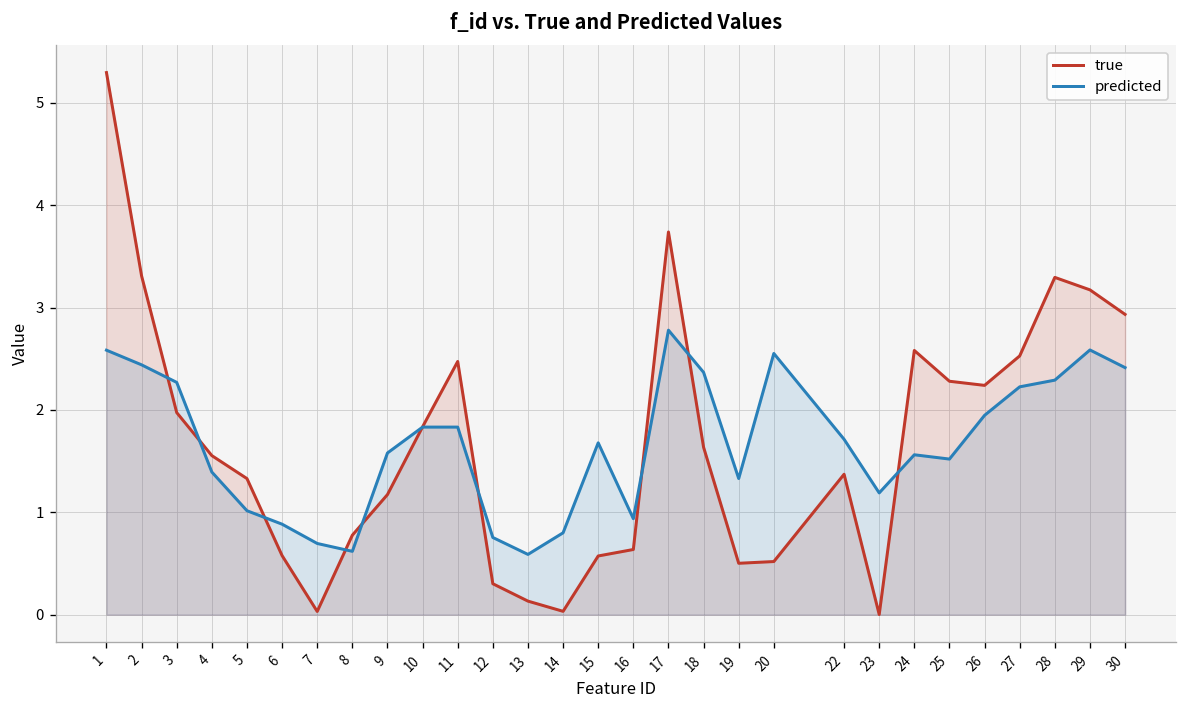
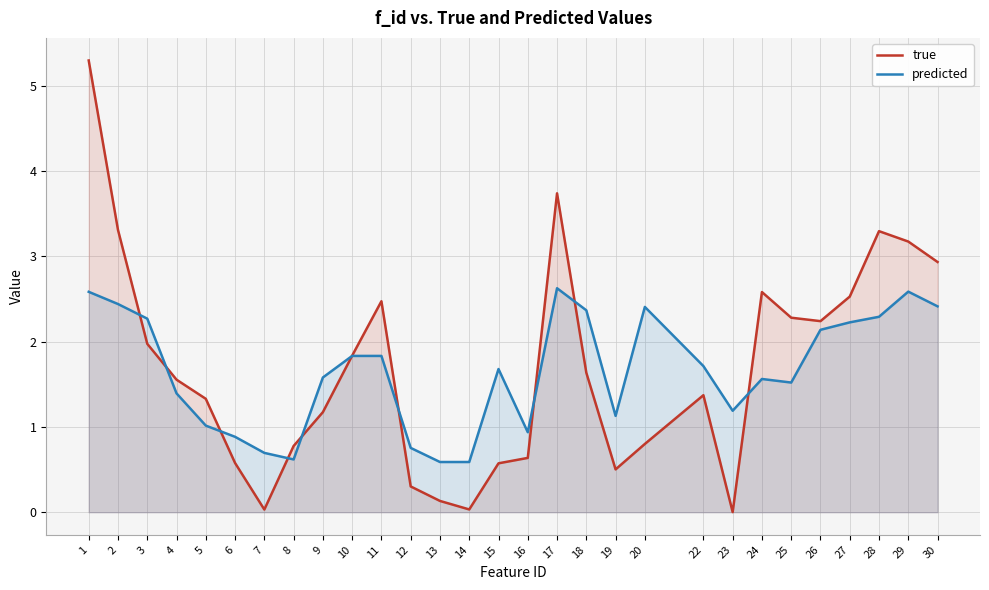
  {
    "true": {
      "1": 5.3,
      "2": 3.3,
      "3": 2.0,
      "4": 1.6,
      "5": 1.3,
      "6": 0.6,
      "7": 0.0,
      "8": 0.8,
      "9": 1.2,
      "11": 2.5,
      "12": 0.3,
      "13": 0.1,
      "14": 0.0,
      "15": 0.6,
      "16": 0.6,
      "17": 3.7,
      "18": 1.6,
      "19": 0.5,
-     "20": 0.5,
+     "20": 0.8,
      "22": 1.4,
      "23": 0.0,
      "24": 2.6,
      "25": 2.3,
      "26": 2.2,
      "27": 2.5,
      "28": 3.3,
      "29": 3.2,
      "30": 2.9
    },
    "predicted": {
      "1": 2.6,
      "2": 2.4,
      "3": 2.3,
      "4": 1.4,
      "5": 1.0,
      "6": 0.9,
      "7": 0.7,
      "8": 0.6,
      "9": 1.6,
      "11": 1.8,
      "12": 0.8,
      "13": 0.6,
-     "14": 0.8,
+     "14": 0.6,
      "15": 1.7,
      "16": 0.9,
-     "17": 2.8,
+     "17": 2.6,
      "18": 2.4,
-     "19": 1.3,
-     "20": 2.6,
+     "19": 1.1,
+     "20": 2.4,
      "22": 1.7,
      "23": 1.2,
      "24": 1.6,
      "25": 1.5,
-     "26": 1.9,
+     "26": 2.1,
      "27": 2.2,
      "28": 2.3,
      "29": 2.6,
      "30": 2.4
    }
  }
